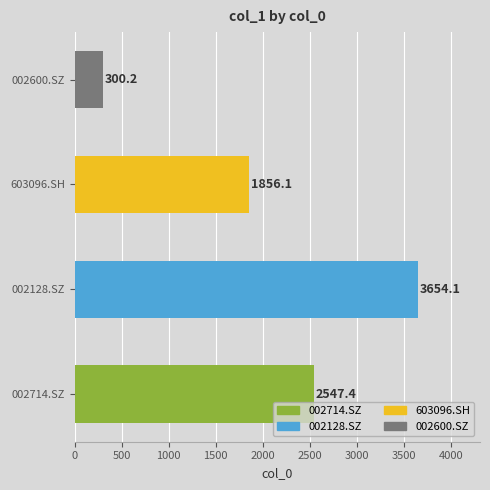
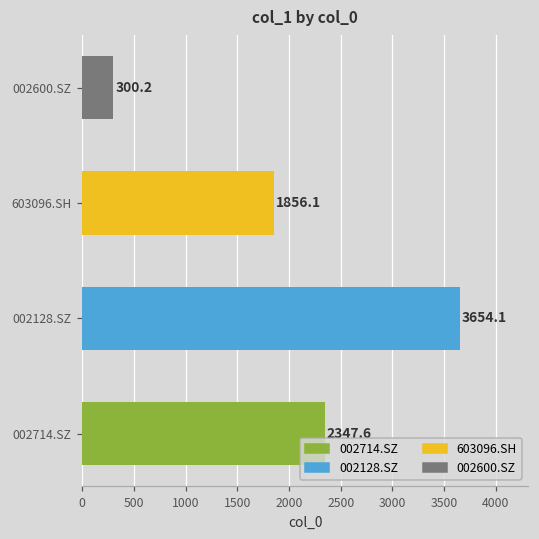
  {
    "002600.SZ": 300.2,
    "603096.SH": 1856.1,
    "002128.SZ": 3654.1,
-   "002714.SZ": 2547.4
+   "002714.SZ": 2347.6
  }
